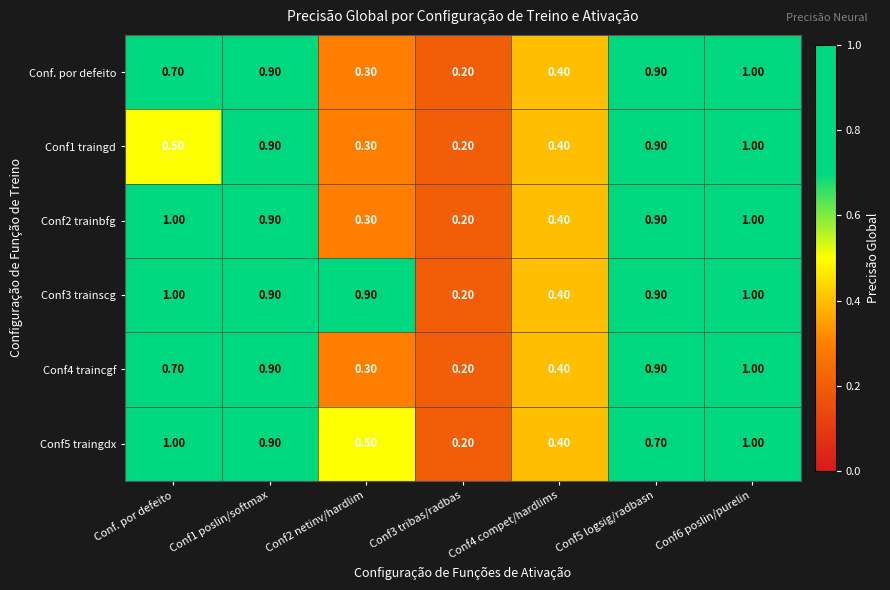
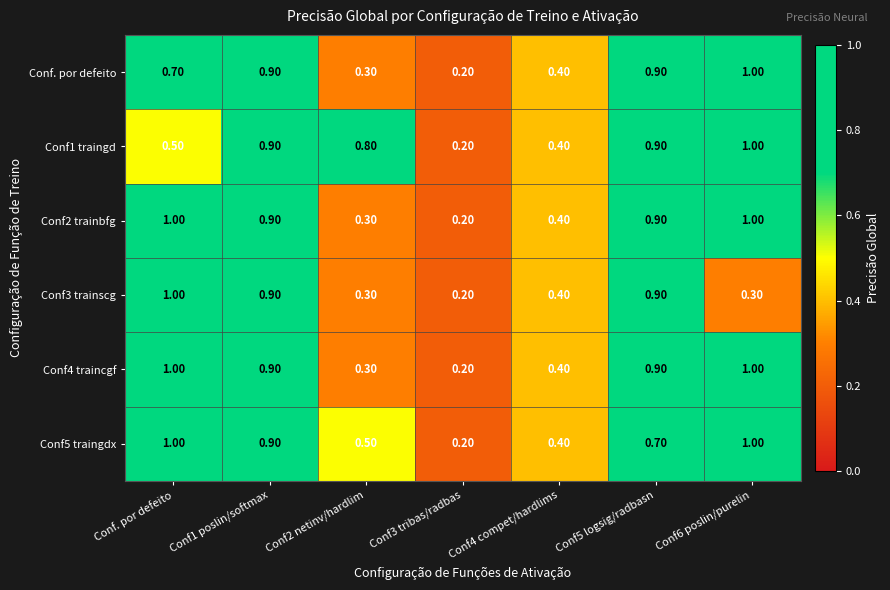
  {
    "Conf. por defeito": {
      "Conf. por defeito": 0.70,
      "Conf1 poslin/softmax": 0.90,
      "Conf2 netinv/hardlim": 0.30,
      "Conf3 tribas/radbas": 0.20,
      "Conf4 compet/hardlims": 0.40,
      "Conf5 logsig/radbasn": 0.90,
      "Conf6 poslin/purelin": 1.00
    },
    "Conf1 traingd": {
      "Conf. por defeito": 0.50,
      "Conf1 poslin/softmax": 0.90,
-     "Conf2 netinv/hardlim": 0.30,
+     "Conf2 netinv/hardlim": 0.80,
      "Conf3 tribas/radbas": 0.20,
      "Conf4 compet/hardlims": 0.40,
      "Conf5 logsig/radbasn": 0.90,
      "Conf6 poslin/purelin": 1.00
    },
    "Conf2 trainbfg": {
      "Conf. por defeito": 1.00,
      "Conf1 poslin/softmax": 0.90,
      "Conf2 netinv/hardlim": 0.30,
      "Conf3 tribas/radbas": 0.20,
      "Conf4 compet/hardlims": 0.40,
      "Conf5 logsig/radbasn": 0.90,
      "Conf6 poslin/purelin": 1.00
    },
    "Conf3 trainscg": {
      "Conf. por defeito": 1.00,
      "Conf1 poslin/softmax": 0.90,
-     "Conf2 netinv/hardlim": 0.90,
+     "Conf2 netinv/hardlim": 0.30,
      "Conf3 tribas/radbas": 0.20,
      "Conf4 compet/hardlims": 0.40,
      "Conf5 logsig/radbasn": 0.90,
-     "Conf6 poslin/purelin": 1.00
+     "Conf6 poslin/purelin": 0.30
    },
    "Conf4 traincgf": {
-     "Conf. por defeito": 0.70,
+     "Conf. por defeito": 1.00,
      "Conf1 poslin/softmax": 0.90,
      "Conf2 netinv/hardlim": 0.30,
      "Conf3 tribas/radbas": 0.20,
      "Conf4 compet/hardlims": 0.40,
      "Conf5 logsig/radbasn": 0.90,
      "Conf6 poslin/purelin": 1.00
    },
    "Conf5 traingdx": {
      "Conf. por defeito": 1.00,
      "Conf1 poslin/softmax": 0.90,
      "Conf2 netinv/hardlim": 0.50,
      "Conf3 tribas/radbas": 0.20,
      "Conf4 compet/hardlims": 0.40,
      "Conf5 logsig/radbasn": 0.70,
      "Conf6 poslin/purelin": 1.00
    }
  }
